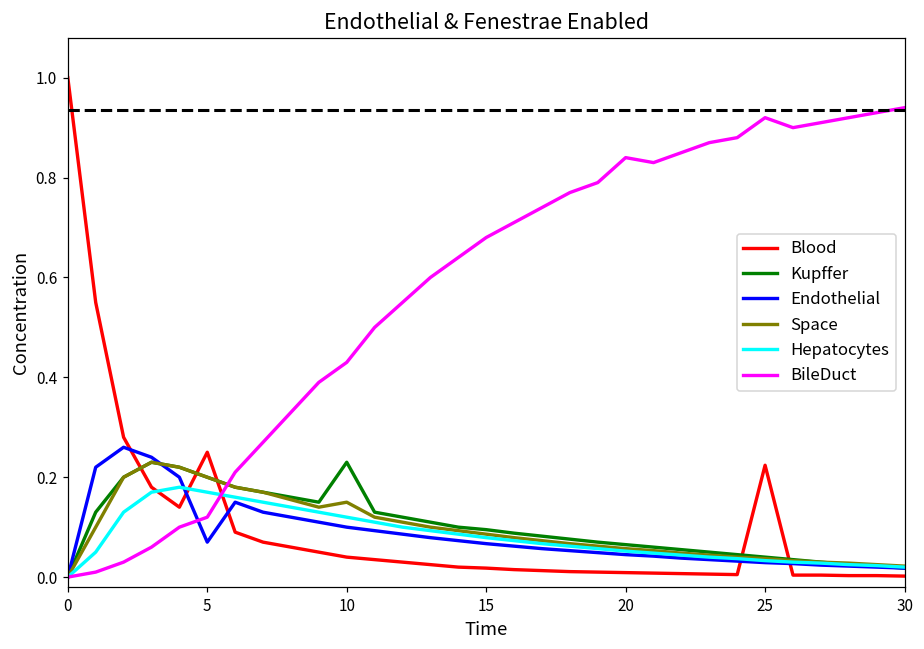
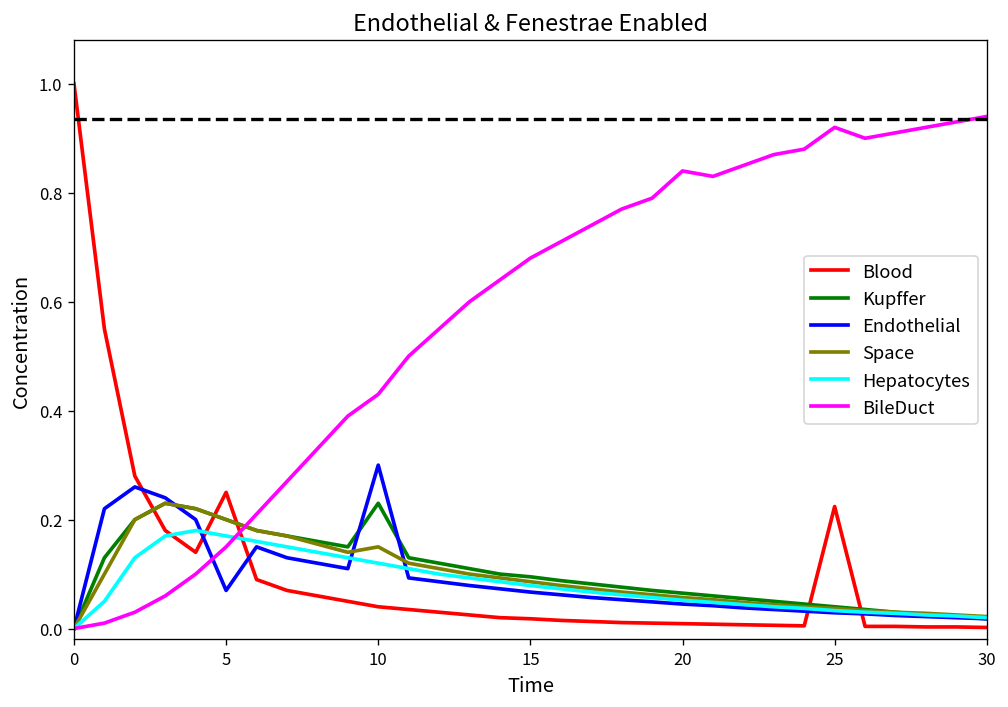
  {
    "Blood": {
      "0": 1.00,
      "5": 0.25,
      "10": 0.04,
      "15": 0.02,
      "20": 0.01,
      "25": 0.22,
      "30": 0.00
    },
    "Kupffer": {
      "10": 0.23,
      "15": 0.10,
      "20": 0.07
    },
    "Endothelial": {
      "5": 0.07,
-     "10": 0.1,
+     "10": 0.3,
      "15": 0.07,
      "20": 0.05
    },
    "Space": {
      "10": 0.15,
      "15": 0.09
    },
    "Hepatocytes": {
      "5": 0.17,
      "10": 0.12,
      "15": 0.08
    },
    "BileDuct": {
-     "5": 0.12,
+     "5": 0.15,
      "10": 0.43,
      "15": 0.68,
      "20": 0.84,
      "25": 0.92,
      "30": 0.94
    }
  }
